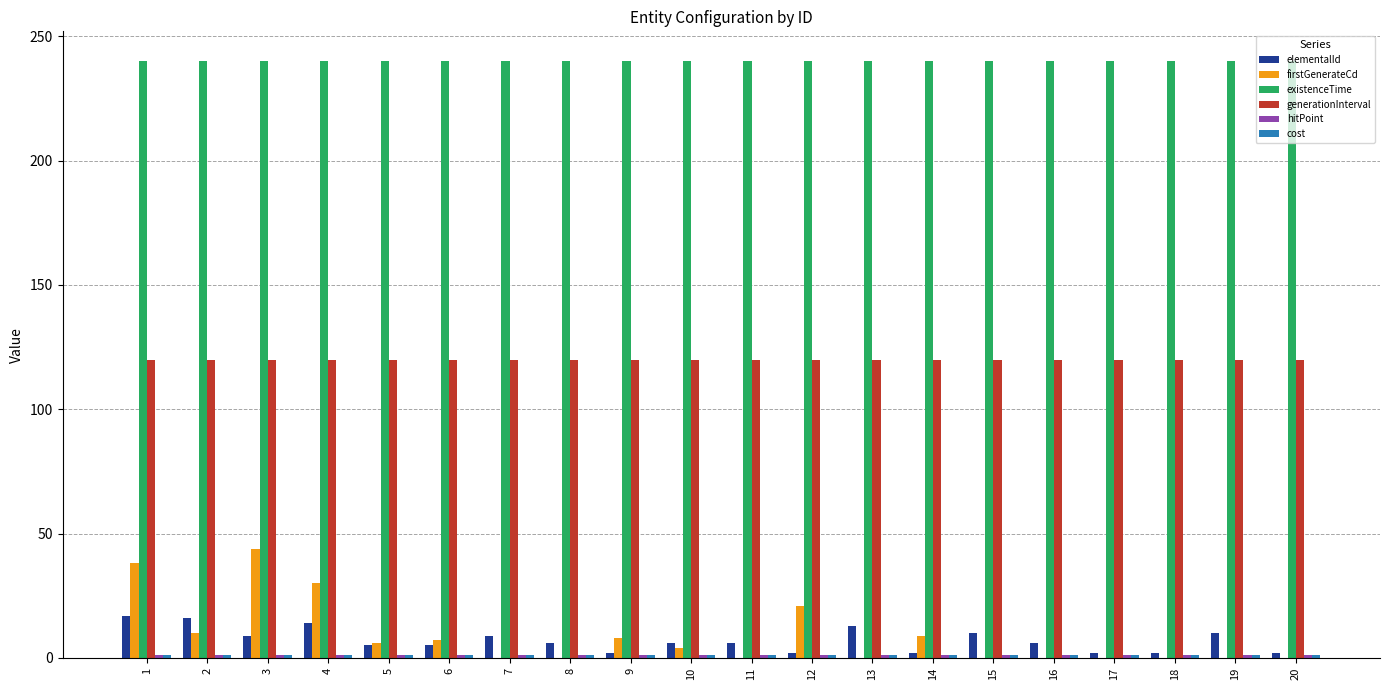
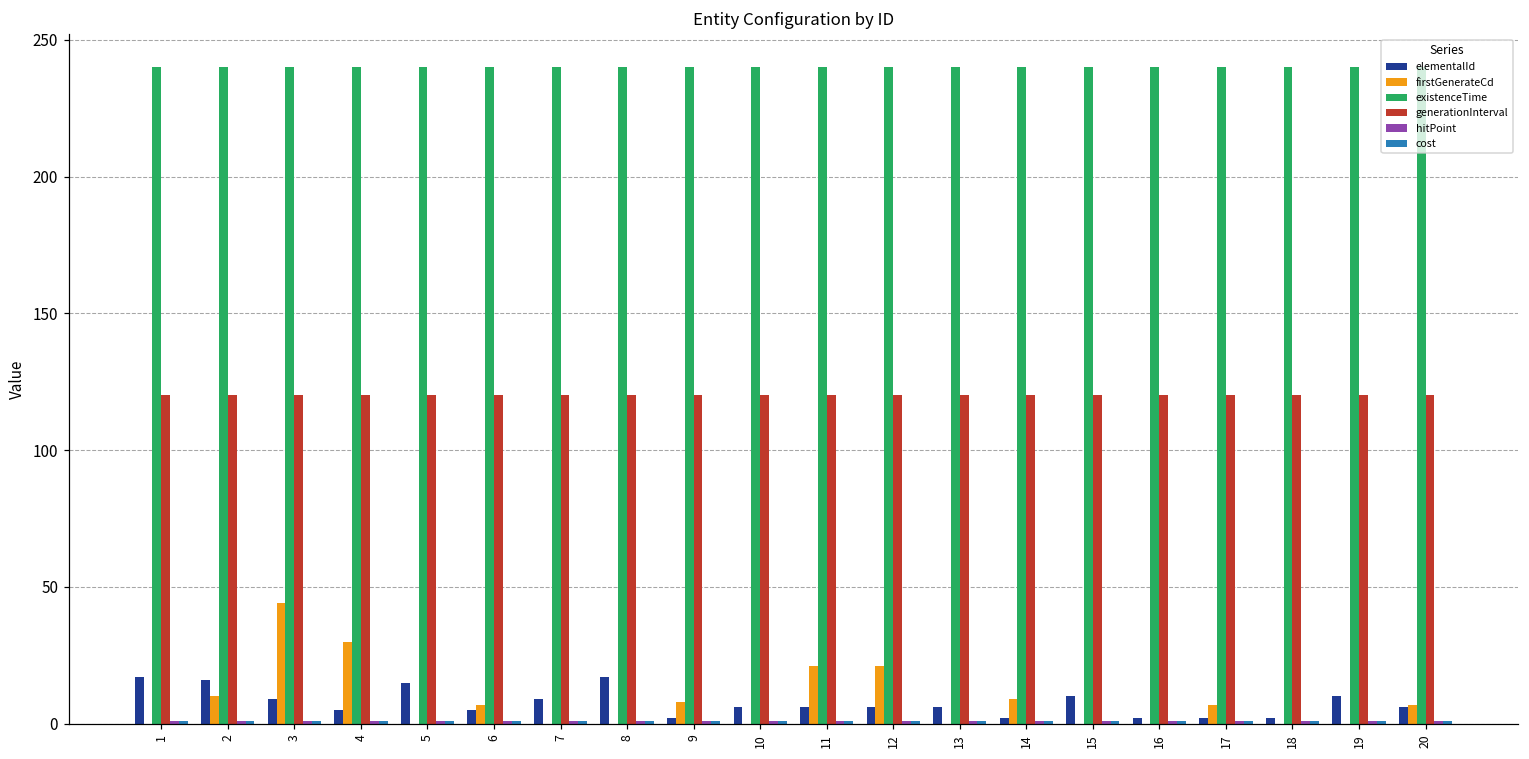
  {
    "elementalId": {
      "1": 17,
      "2": 16,
      "3": 9,
-     "4": 14,
-     "5": 5,
+     "4": 5,
+     "5": 15,
      "6": 5,
      "7": 9,
-     "8": 6,
+     "8": 17,
      "9": 2,
      "10": 6,
      "11": 6,
-     "12": 2,
-     "13": 13,
+     "12": 6,
+     "13": 6,
      "14": 2,
      "15": 10,
-     "16": 6,
+     "16": 2,
      "17": 2,
      "18": 2,
      "19": 10,
-     "20": 2
+     "20": 6
    },
    "firstGenerateCd": {
-     "1": 38,
+     "1": 0,
      "2": 10,
      "3": 44,
      "4": 30,
-     "5": 6,
+     "5": 0,
      "6": 7,
      "7": 0,
      "8": 0,
      "9": 8,
-     "10": 4,
-     "11": 0,
+     "10": 0,
+     "11": 21,
      "12": 21,
      "13": 0,
      "14": 9,
      "15": 0,
      "16": 0,
-     "17": 0,
+     "17": 7,
      "18": 0,
      "19": 0,
-     "20": 0
+     "20": 7
    },
    "existenceTime": {
      "1": 240,
      "2": 240,
      "3": 240,
      "4": 240,
      "5": 240,
      "6": 240,
      "7": 240,
      "8": 240,
      "9": 240,
      "10": 240,
      "11": 240,
      "12": 240,
      "13": 240,
      "14": 240,
      "15": 240,
      "16": 240,
      "17": 240,
      "18": 240,
      "19": 240
    },
    "generationInterval": {
      "1": 120,
      "2": 120,
      "3": 120,
      "4": 120,
      "5": 120,
      "6": 120,
      "7": 120,
      "8": 120,
      "9": 120,
      "10": 120,
      "11": 120,
      "12": 120,
      "13": 120,
      "14": 120,
      "15": 120,
      "16": 120,
      "17": 120,
      "18": 120,
      "19": 120,
      "20": 120
    }
  }
